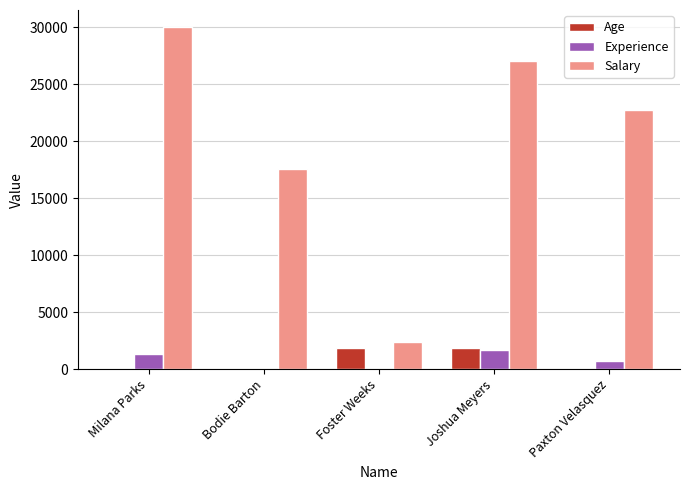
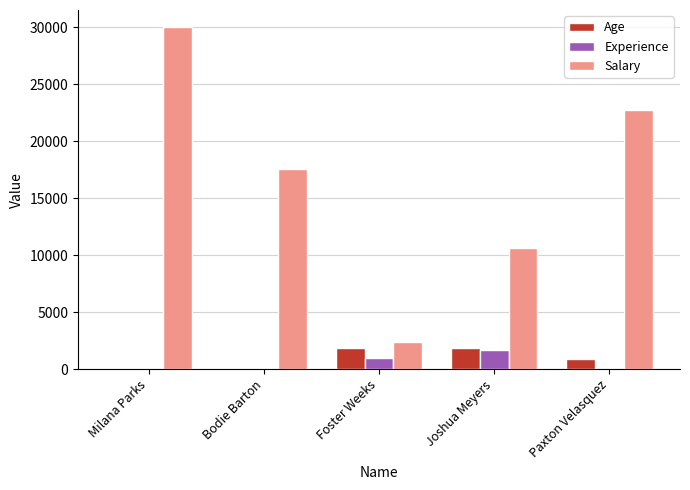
  {
    "Age": {
      "Foster Weeks": 1900,
      "Joshua Meyers": 1900,
-     "Paxton Velasquez": 0
+     "Paxton Velasquez": 900
    },
    "Experience": {
-     "Milana Parks": 1300,
-     "Foster Weeks": 0,
+     "Milana Parks": 0,
+     "Foster Weeks": 1000,
      "Joshua Meyers": 1700,
-     "Paxton Velasquez": 700
+     "Paxton Velasquez": 0
    },
    "Salary": {
      "Milana Parks": 30000,
      "Bodie Barton": 17500,
      "Foster Weeks": 2400,
-     "Joshua Meyers": 27000,
+     "Joshua Meyers": 10600,
      "Paxton Velasquez": 22700
    }
  }
